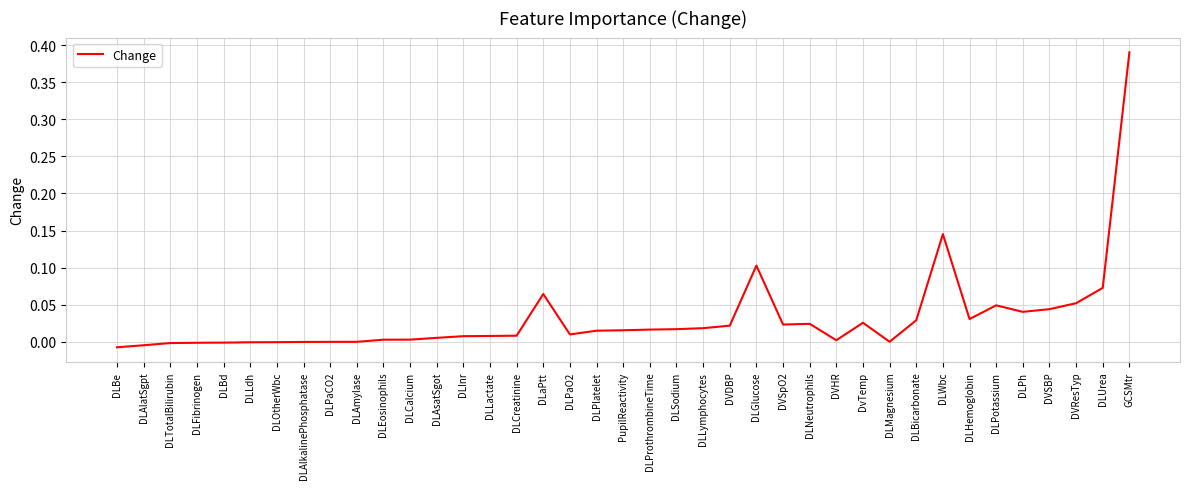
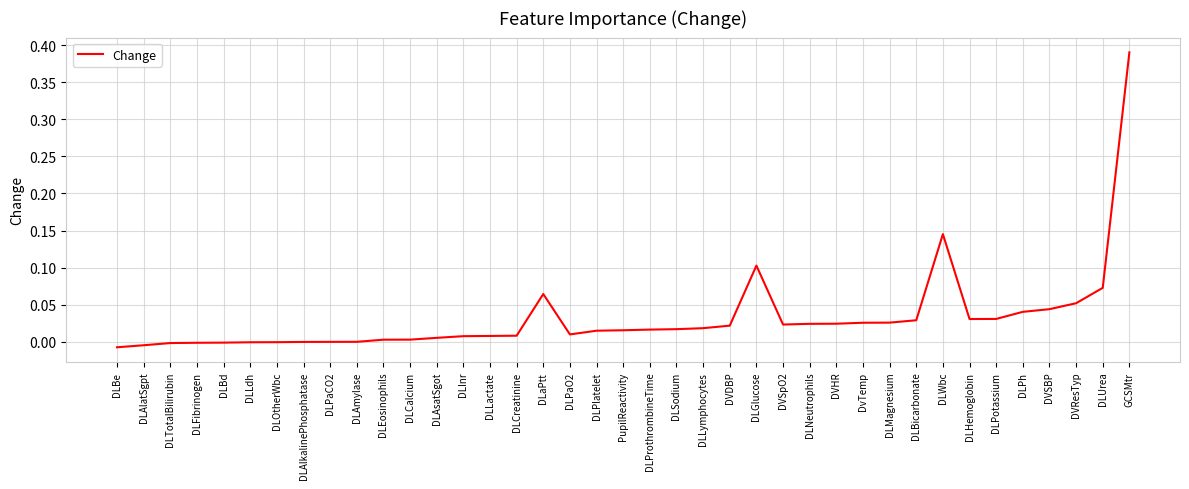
  {
    "DLBe": -0.01,
    "DLAlatSgpt": 0.00,
    "DLTotalBilirubin": 0.00,
    "DLFibrinogen": 0.00,
    "DLBd": 0.00,
    "DLLdh": 0.00,
    "DLOtherWbc": 0.00,
    "DLAlkalinePhosphatase": 0.00,
    "DLPaCO2": 0.00,
    "DLAmylase": 0.00,
    "DLEosinophils": 0.00,
    "DLCalcium": 0.00,
    "DLAsatSgot": 0.01,
    "DLInr": 0.01,
    "DLLactate": 0.01,
    "DLCreatinine": 0.01,
    "DLaPtt": 0.06,
    "DLPaO2": 0.01,
    "DLPlatelet": 0.01,
    "PupilReactivity": 0.02,
    "DLProthrombineTime": 0.02,
    "DLSodium": 0.02,
    "DLLymphocytes": 0.02,
    "DVDBP": 0.02,
    "DLGlucose": 0.10,
    "DVSpO2": 0.02,
    "DLNeutrophils": 0.02,
-   "DVHR": 0.00,
+   "DVHR": 0.02,
    "DvTemp": 0.03,
-   "DLMagnesium": 0.00,
+   "DLMagnesium": 0.03,
    "DLBicarbonate": 0.03,
    "DLWbc": 0.15,
    "DLHemoglobin": 0.03,
-   "DLPotassium": 0.05,
+   "DLPotassium": 0.03,
    "DLPh": 0.04,
    "DVSBP": 0.04,
    "DVResTyp": 0.05,
    "DLUrea": 0.07,
    "GCSMtr": 0.39
  }
